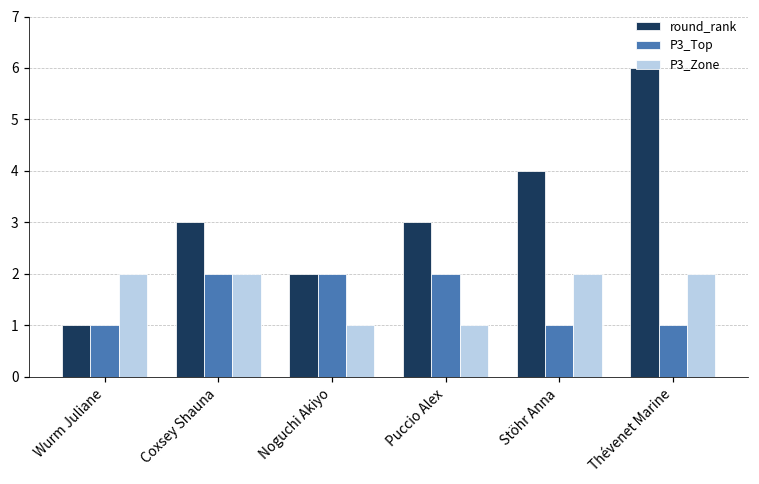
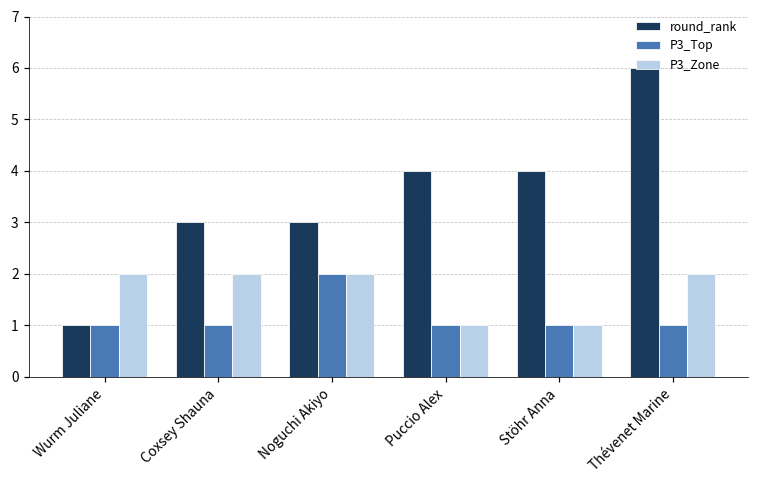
  {
    "round_rank": {
      "Wurm Juliane": 1,
      "Coxsey Shauna": 3,
-     "Noguchi Akiyo": 2,
-     "Puccio Alex": 3,
+     "Noguchi Akiyo": 3,
+     "Puccio Alex": 4,
      "Stöhr Anna": 4,
      "Thévenet Marine": 6
    },
    "P3_Top": {
      "Wurm Juliane": 1,
-     "Coxsey Shauna": 2,
+     "Coxsey Shauna": 1,
      "Noguchi Akiyo": 2,
-     "Puccio Alex": 2,
+     "Puccio Alex": 1,
      "Stöhr Anna": 1,
      "Thévenet Marine": 1
    },
    "P3_Zone": {
      "Wurm Juliane": 2,
      "Coxsey Shauna": 2,
-     "Noguchi Akiyo": 1,
+     "Noguchi Akiyo": 2,
      "Puccio Alex": 1,
-     "Stöhr Anna": 2,
+     "Stöhr Anna": 1,
      "Thévenet Marine": 2
    }
  }
